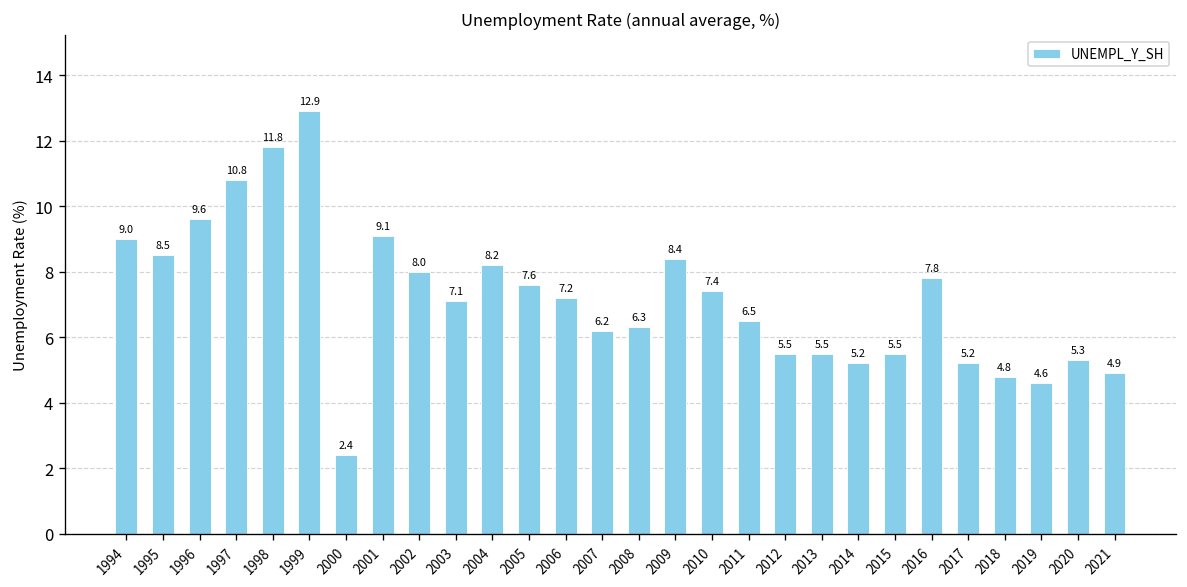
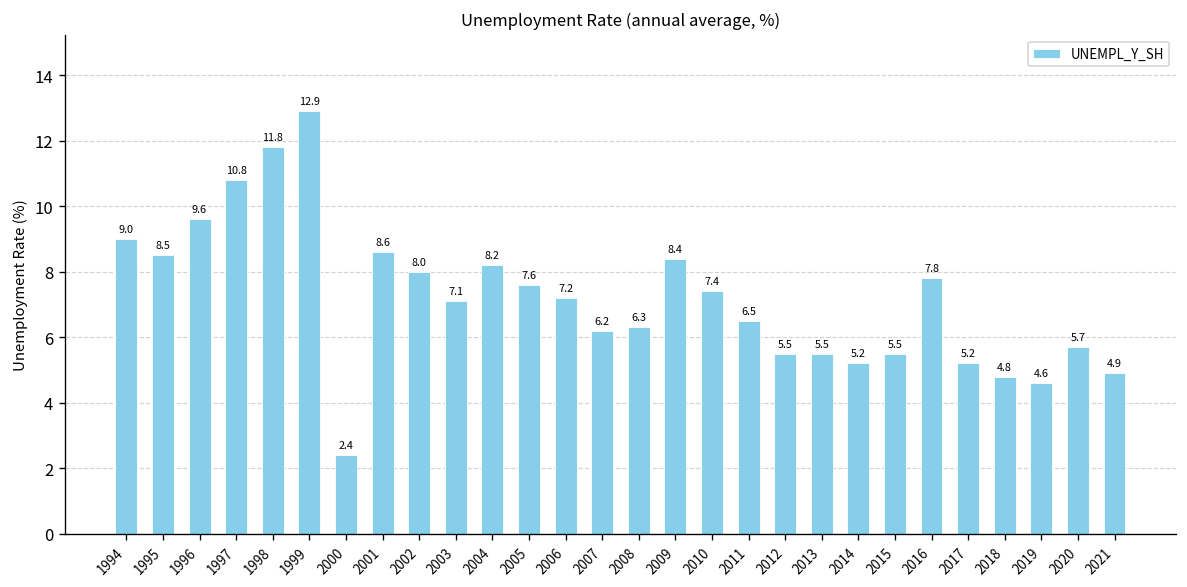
  {
    "1994": 9.0,
    "1995": 8.5,
    "1996": 9.6,
    "1997": 10.8,
    "1998": 11.8,
    "1999": 12.9,
    "2000": 2.4,
-   "2001": 9.1,
+   "2001": 8.6,
    "2002": 8.0,
    "2003": 7.1,
    "2004": 8.2,
    "2005": 7.6,
    "2006": 7.2,
    "2007": 6.2,
    "2008": 6.3,
    "2009": 8.4,
    "2010": 7.4,
    "2011": 6.5,
    "2012": 5.5,
    "2013": 5.5,
    "2014": 5.2,
    "2015": 5.5,
    "2016": 7.8,
    "2017": 5.2,
    "2018": 4.8,
    "2019": 4.6,
-   "2020": 5.3,
+   "2020": 5.7,
    "2021": 4.9
  }
